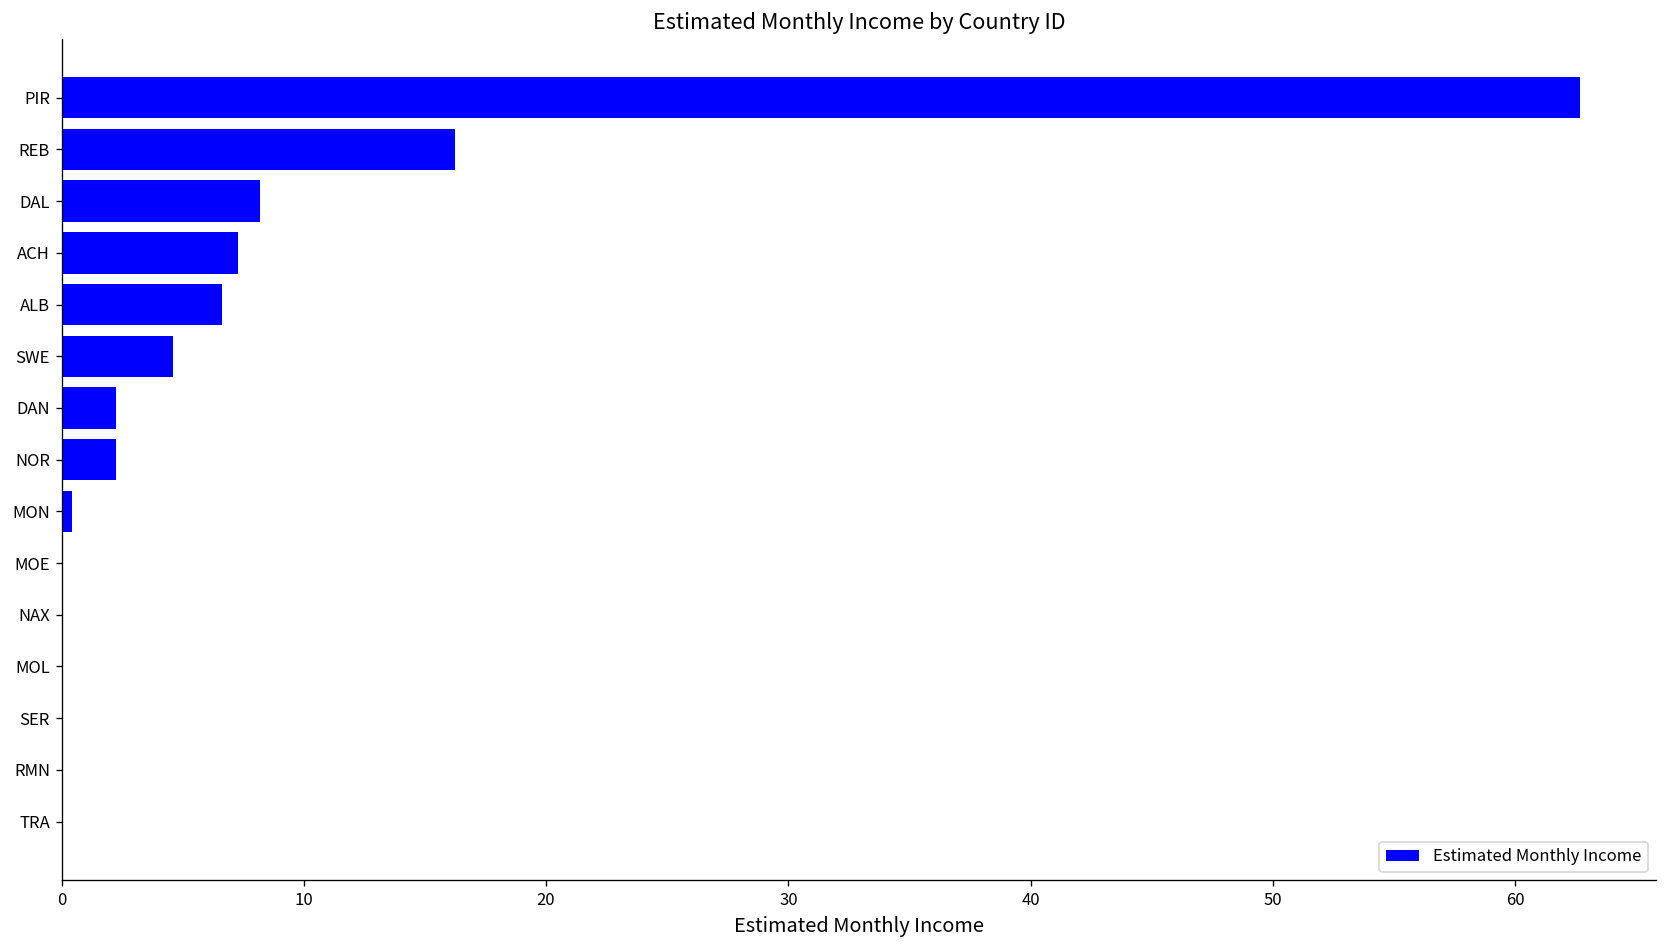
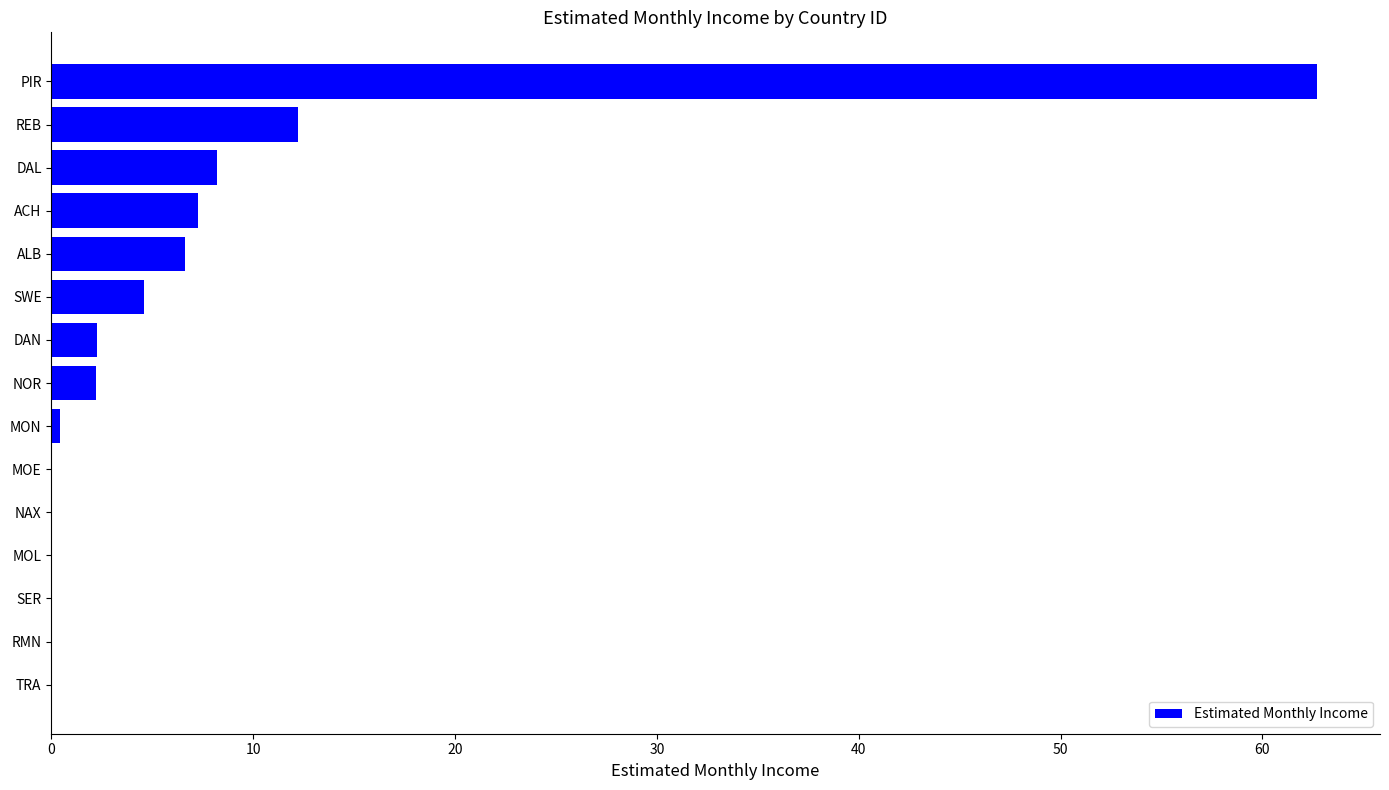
  {
    "PIR": 62.7,
-   "REB": 16.2,
+   "REB": 12.2,
    "DAL": 8.2,
    "ACH": 7.3,
    "ALB": 6.6,
    "SWE": 4.6,
    "DAN": 2.2,
    "NOR": 2.2,
    "MON": 0.4
  }
